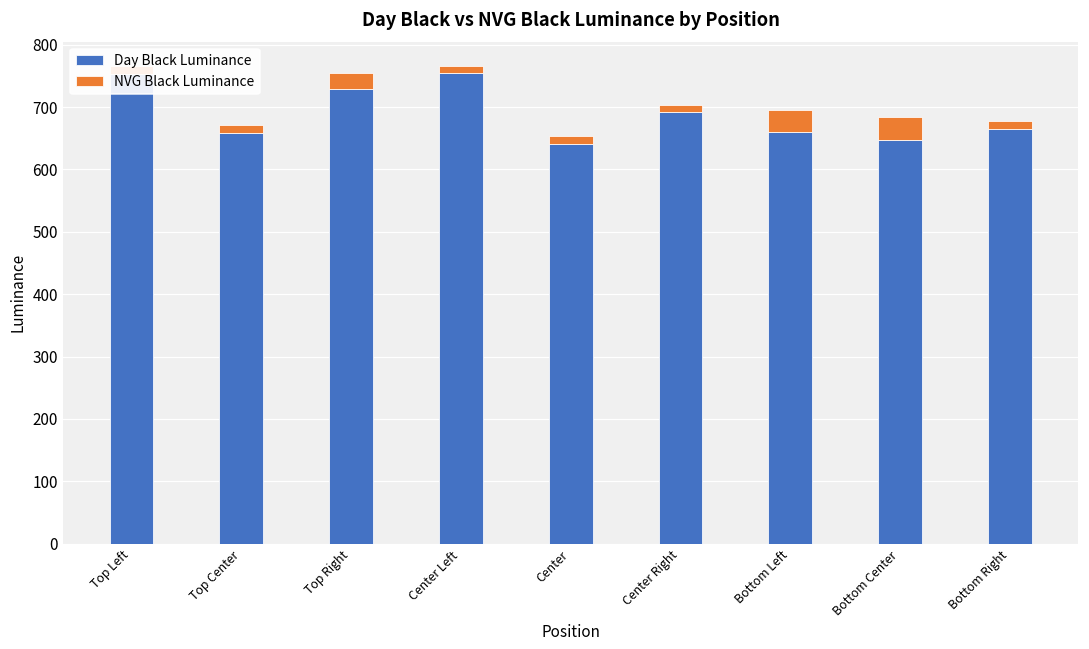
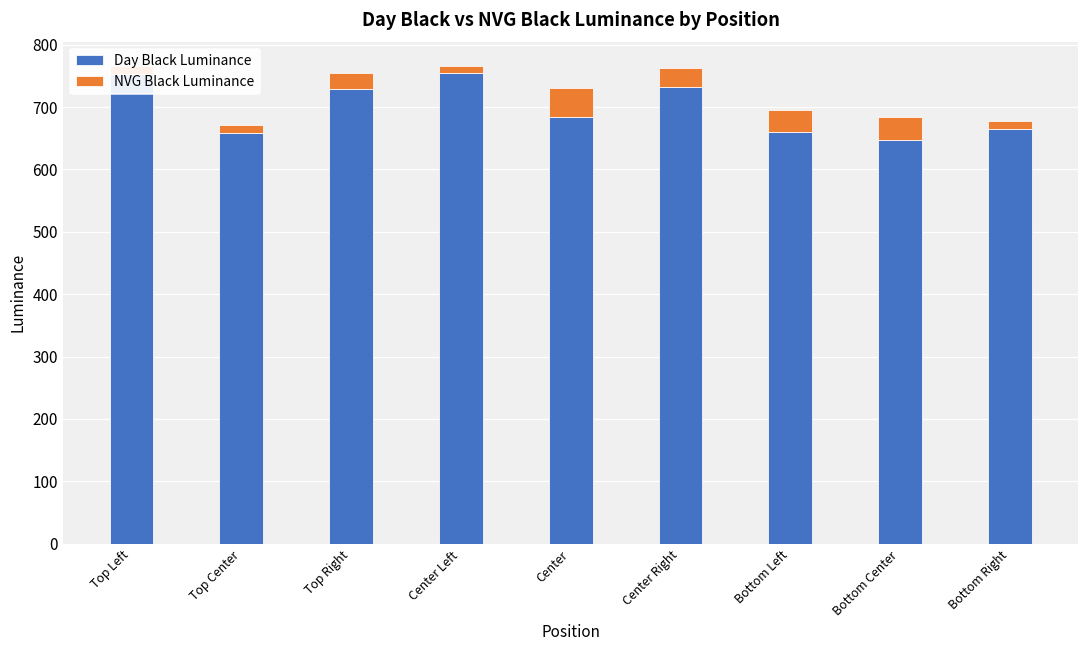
  {
    "Day Black Luminance": {
      "Top Center": 660,
      "Top Right": 730,
      "Center Left": 760,
-     "Center": 640,
-     "Center Right": 690,
+     "Center": 680,
+     "Center Right": 730,
      "Bottom Left": 660,
      "Bottom Center": 650,
      "Bottom Right": 670
    },
    "NVG Black Luminance": {
      "Top Center": 10,
      "Top Right": 30,
      "Center Left": 10,
-     "Center": 10,
-     "Center Right": 10,
+     "Center": 50,
+     "Center Right": 30,
      "Bottom Left": 40,
      "Bottom Center": 40,
      "Bottom Right": 10
    }
  }
